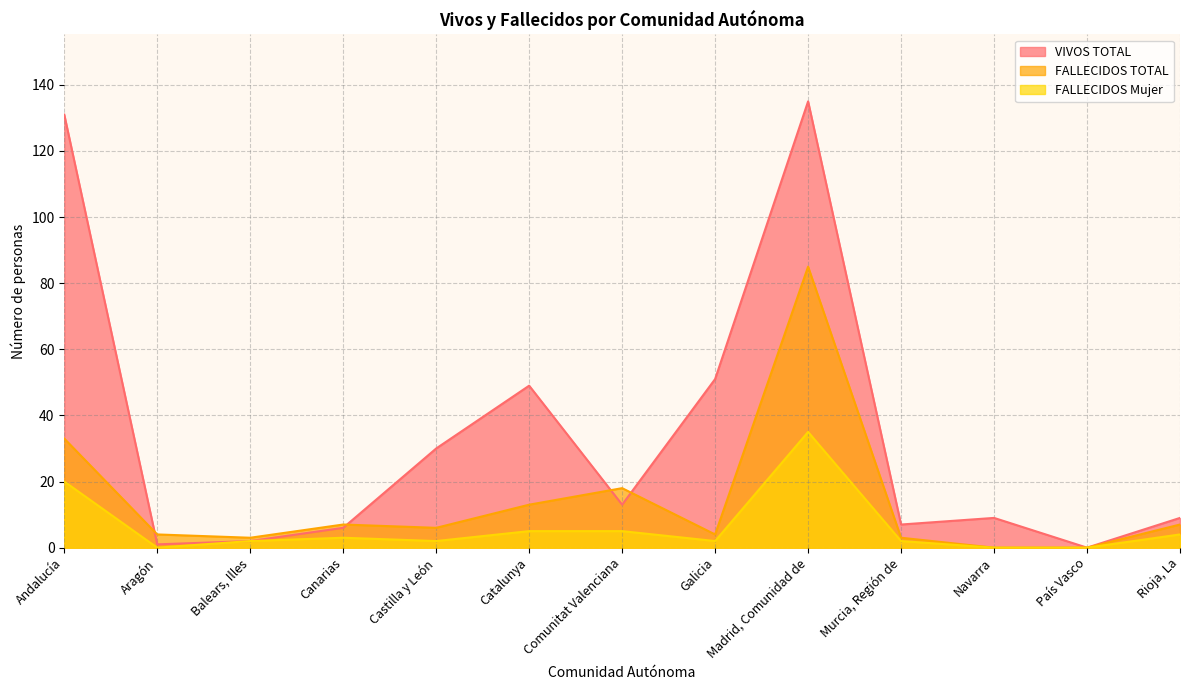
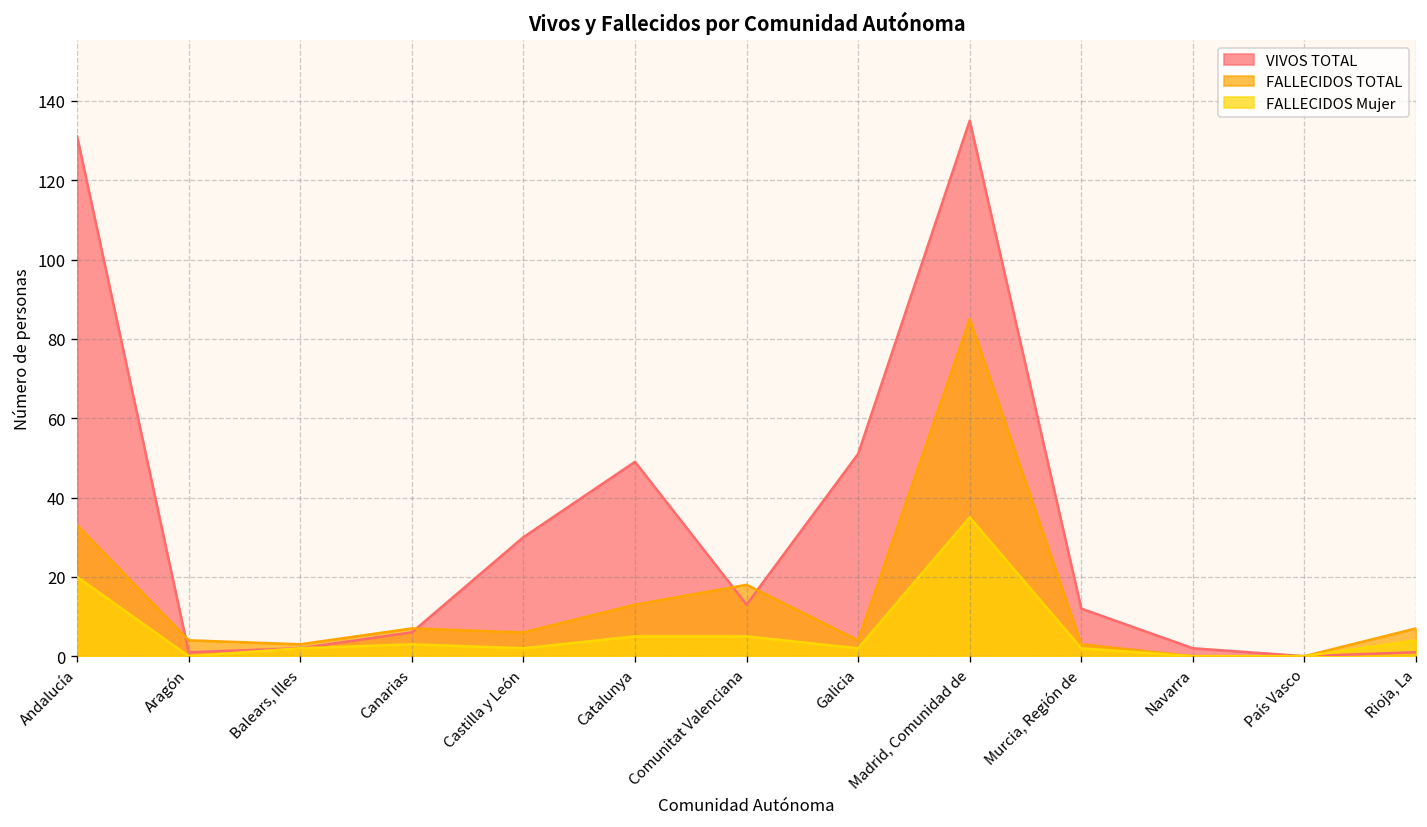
  {
    "VIVOS TOTAL": {
      "Andalucía": 131,
      "Aragón": 1,
      "Canarias": 6,
      "Castilla y León": 30,
      "Catalunya": 49,
      "Comunitat Valenciana": 13,
      "Galicia": 51,
      "Madrid, Comunidad de": 135,
-     "Murcia, Región de": 7,
-     "Navarra": 9,
-     "Rioja, La": 9
+     "Murcia, Región de": 12,
+     "Navarra": 2,
+     "Rioja, La": 1
    }
  }
